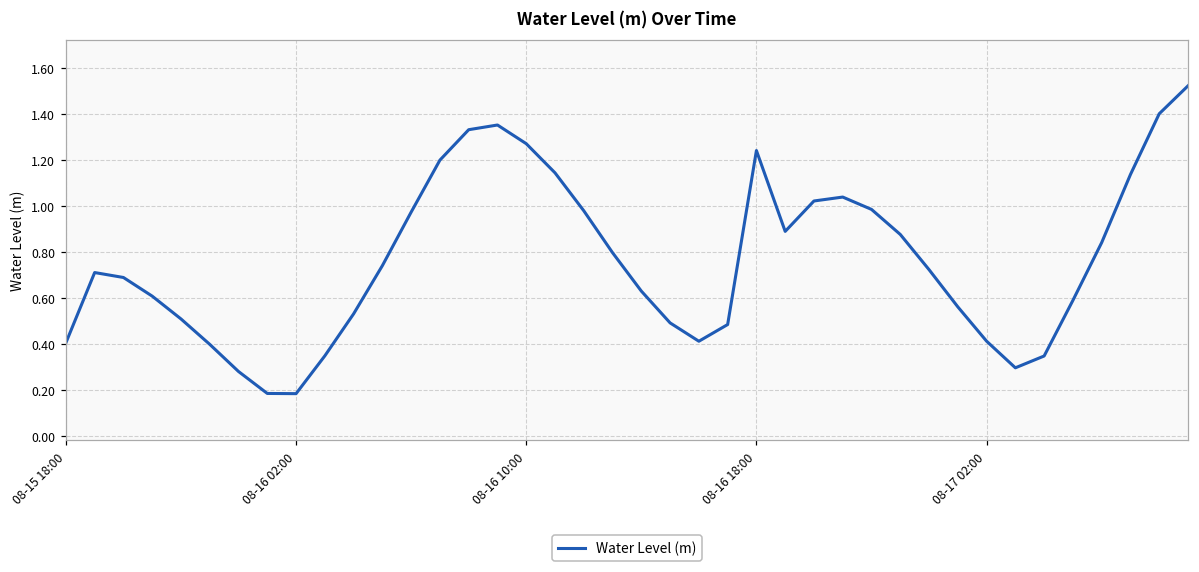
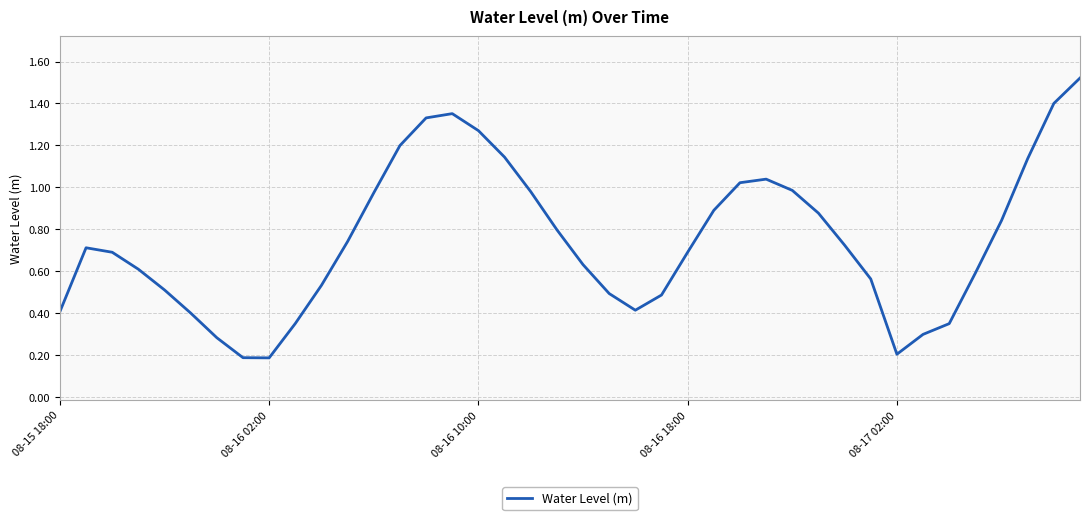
  {
    "08-15 18:00": 0.41,
    "08-16 02:00": 0.19,
    "08-16 10:00": 1.27,
-   "08-16 18:00": 1.24,
-   "08-17 02:00": 0.41
+   "08-16 18:00": 0.69,
+   "08-17 02:00": 0.20
  }
